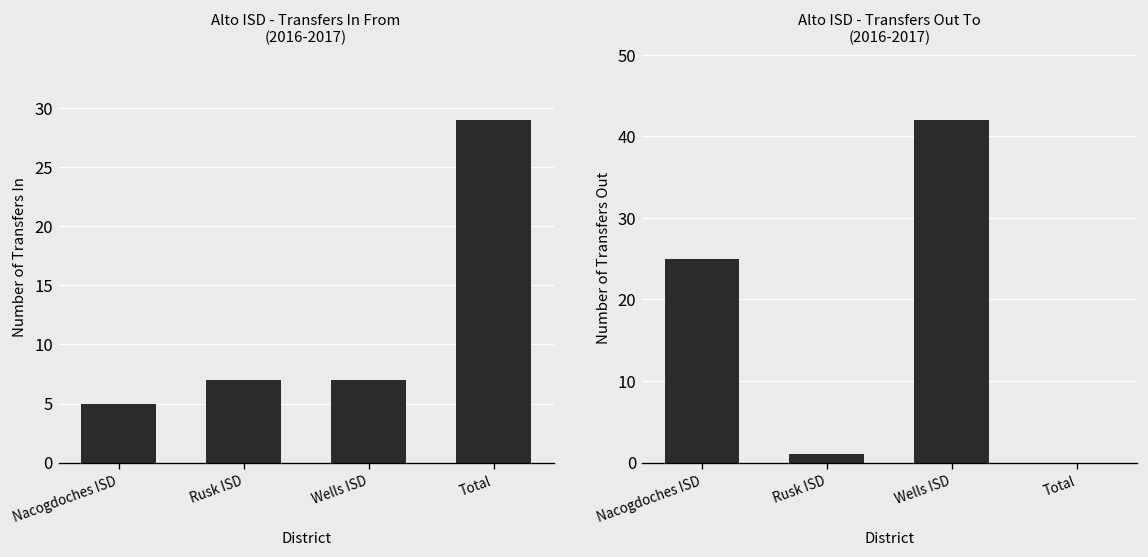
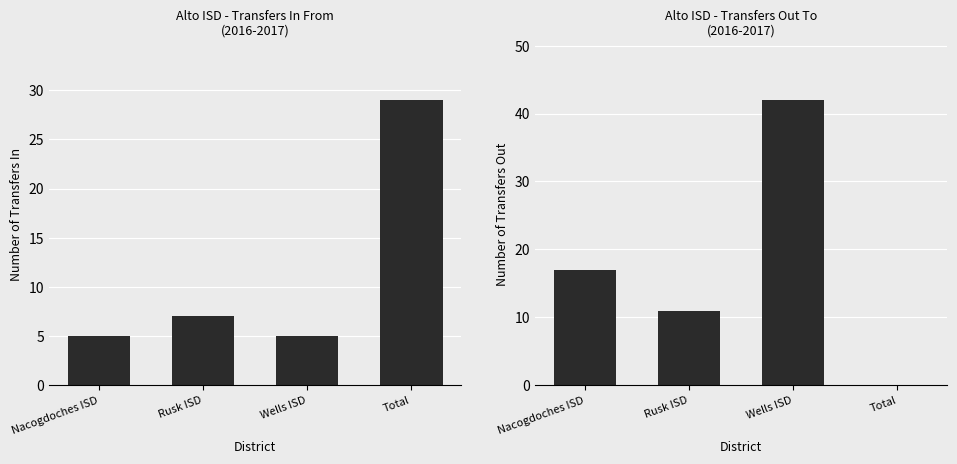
  {
    "Alto ISD - Transfers In From (2016-2017)": {
      "Nacogdoches ISD": 5,
      "Rusk ISD": 7,
-     "Wells ISD": 7,
+     "Wells ISD": 5,
      "Total": 29
    },
    "Alto ISD - Transfers Out To (2016-2017)": {
-     "Nacogdoches ISD": 25,
-     "Rusk ISD": 1,
+     "Nacogdoches ISD": 17,
+     "Rusk ISD": 11,
      "Wells ISD": 42,
      "Total": 0
    }
  }
